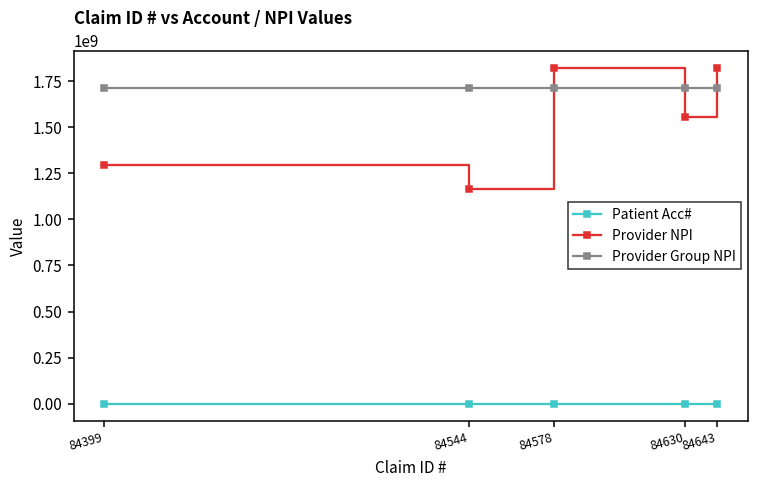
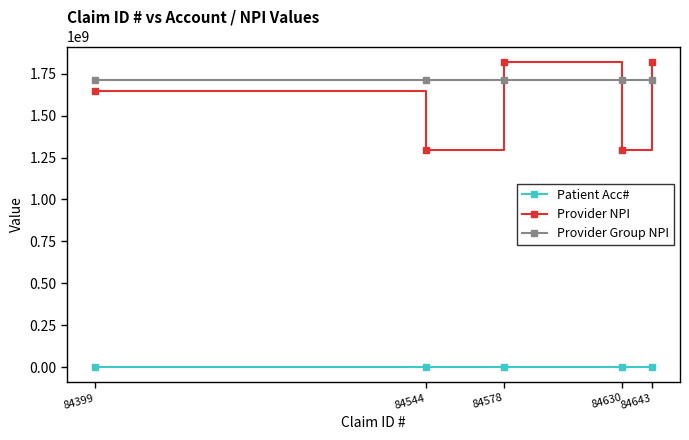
  {
    "Patient Acc#": {
      "84399": 0,
      "84544": 0,
      "84578": 0,
      "84630": 0,
      "84643": 0
    },
    "Provider NPI": {
-     "84399": 1300000000,
-     "84544": 1170000000,
+     "84399": 1650000000,
+     "84544": 1300000000,
      "84578": 1820000000,
-     "84630": 1550000000,
+     "84630": 1300000000,
      "84643": 1820000000
    },
    "Provider Group NPI": {
      "84399": 1710000000,
      "84544": 1710000000,
      "84578": 1710000000,
      "84630": 1710000000,
      "84643": 1710000000
    }
  }
